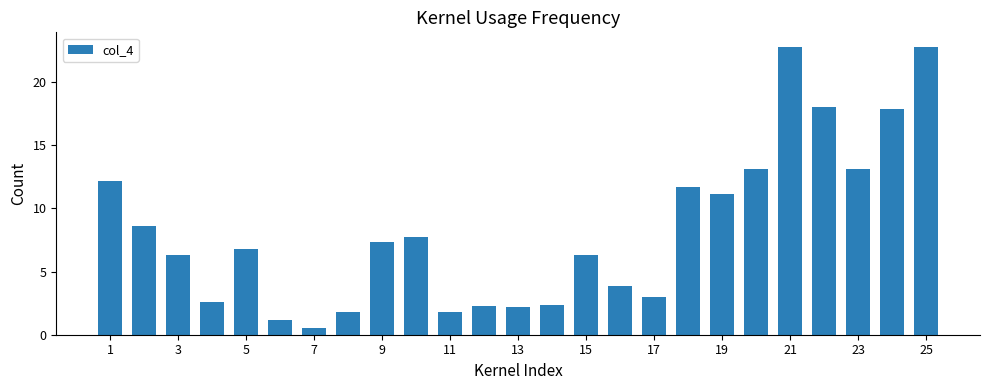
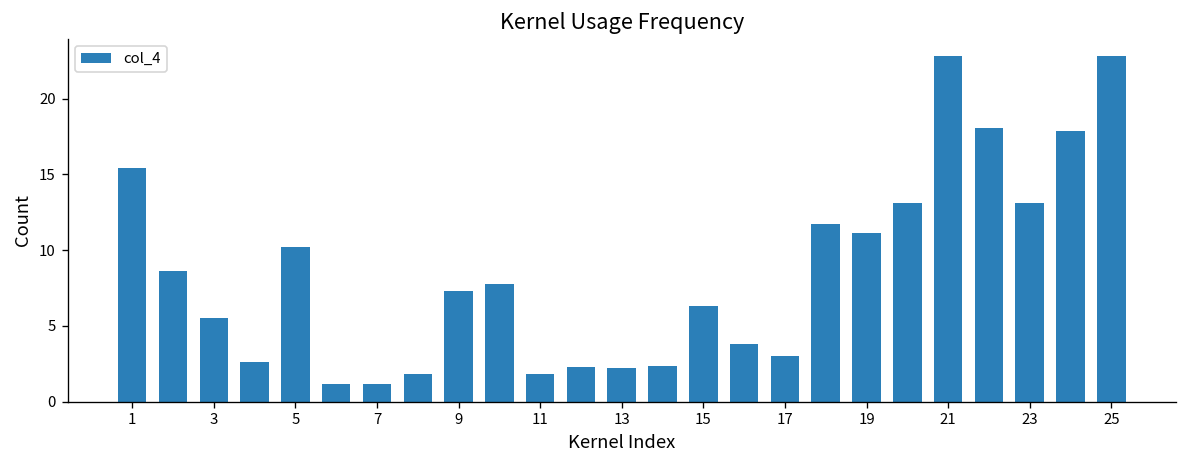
  {
-   "1": 12.2,
-   "3": 6.3,
-   "5": 6.8,
-   "7": 0.6,
+   "1": 15.4,
+   "3": 5.5,
+   "5": 10.2,
+   "7": 1.2,
    "9": 7.3,
    "11": 1.8,
    "13": 2.2,
    "15": 6.3,
    "17": 3.0,
    "19": 11.2,
    "21": 22.8,
    "23": 13.1,
    "25": 22.8
  }
